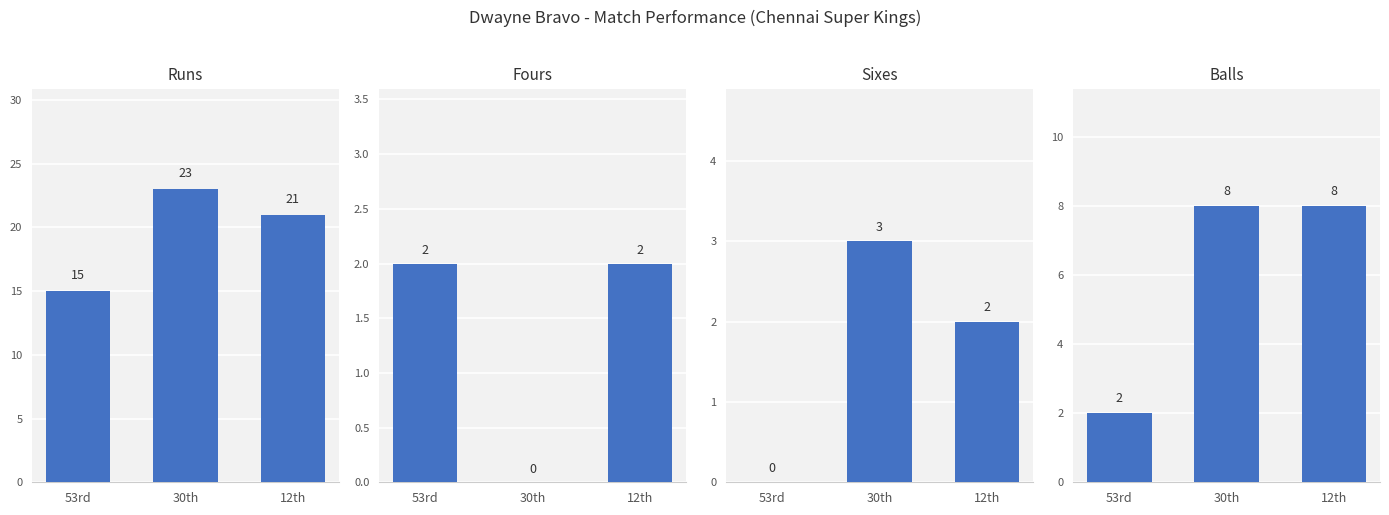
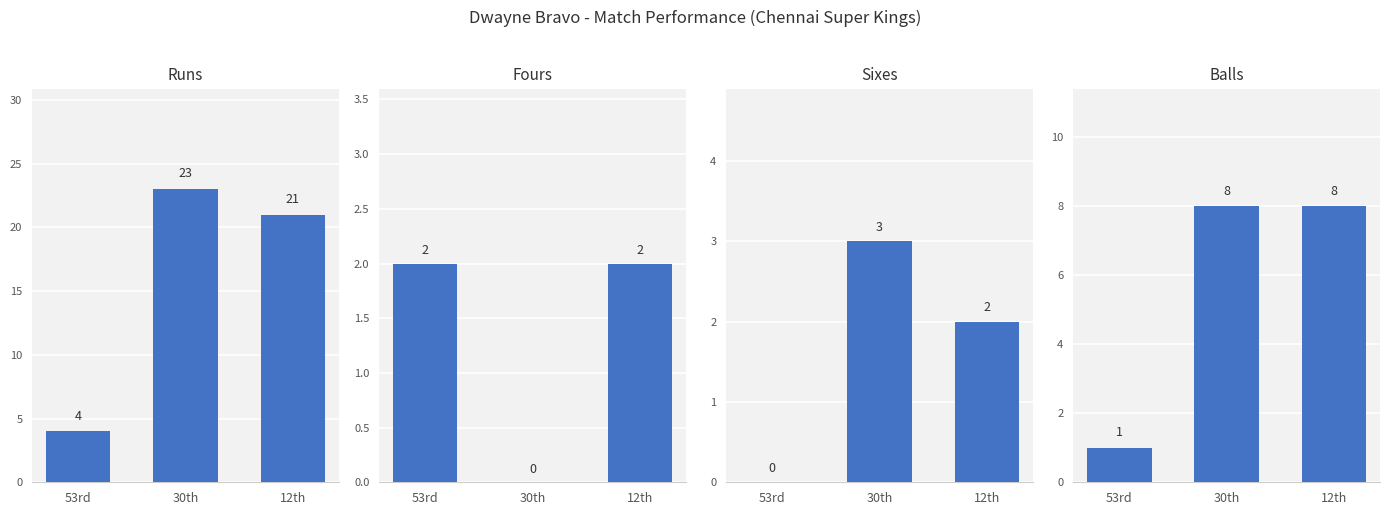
  {
    "Runs": {
-     "53rd": 15,
+     "53rd": 4,
      "30th": 23,
      "12th": 21
    },
    "Fours": {
      "53rd": 2,
      "30th": 0,
      "12th": 2
    },
    "Sixes": {
      "53rd": 0,
      "30th": 3,
      "12th": 2
    },
    "Balls": {
-     "53rd": 2,
+     "53rd": 1,
      "30th": 8,
      "12th": 8
    }
  }
